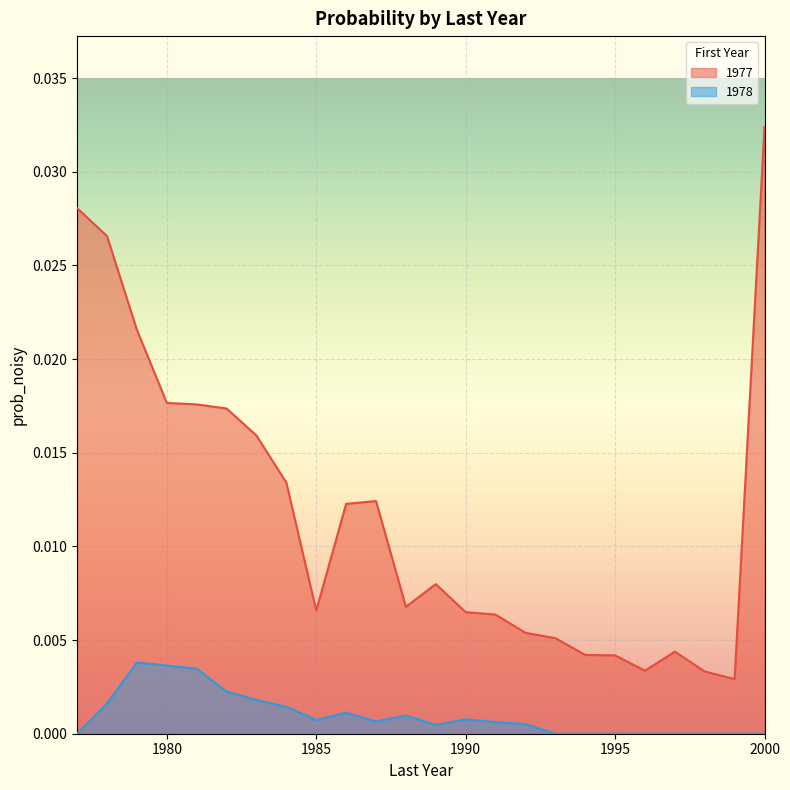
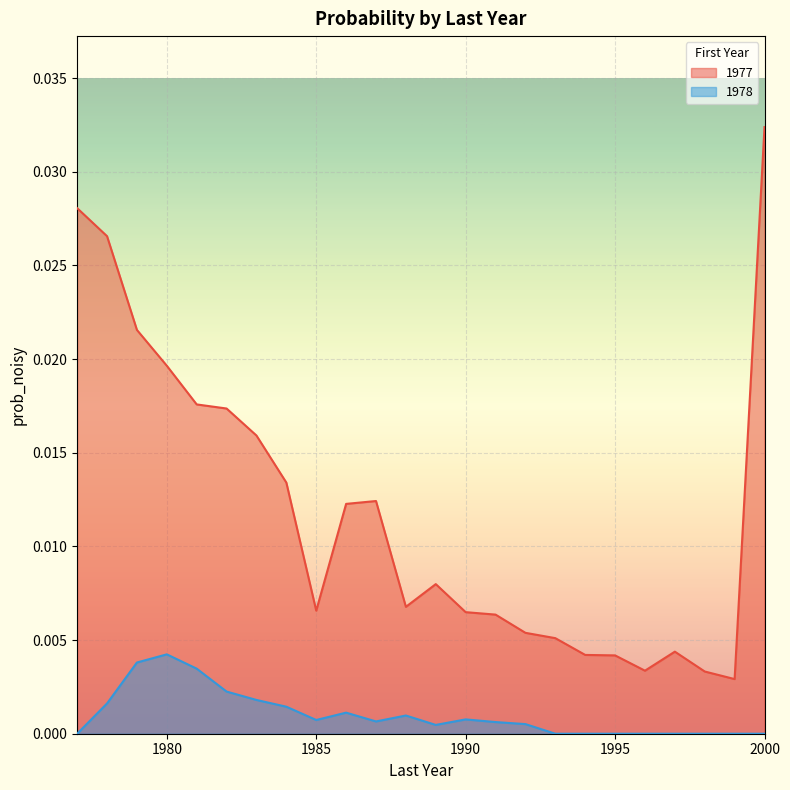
  {
    "1977": {
-     "1980": 0.0177,
+     "1980": 0.0196,
      "1985": 0.0066,
      "1990": 0.0065,
      "1995": 0.0042,
      "2000": 0.0324
    },
    "1978": {
-     "1980": 0.0036,
+     "1980": 0.0042,
      "1985": 0.0007,
      "1990": 0.0008,
      "1995": 0.0000,
      "2000": 0.0000
    }
  }
